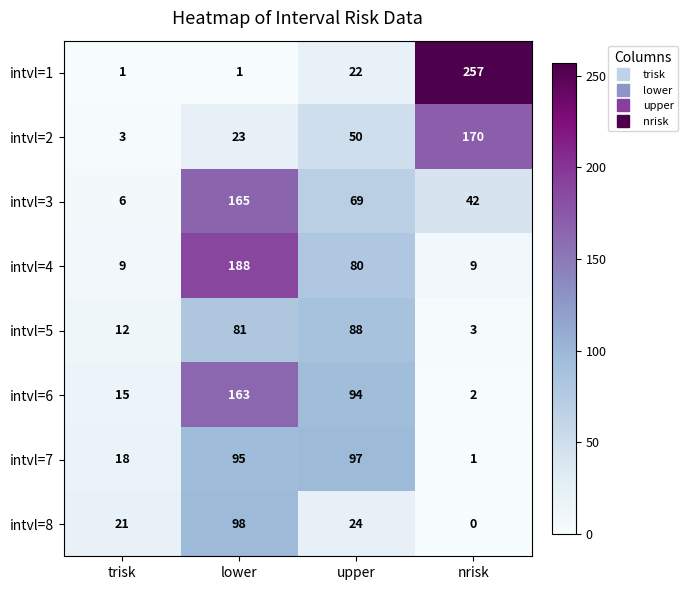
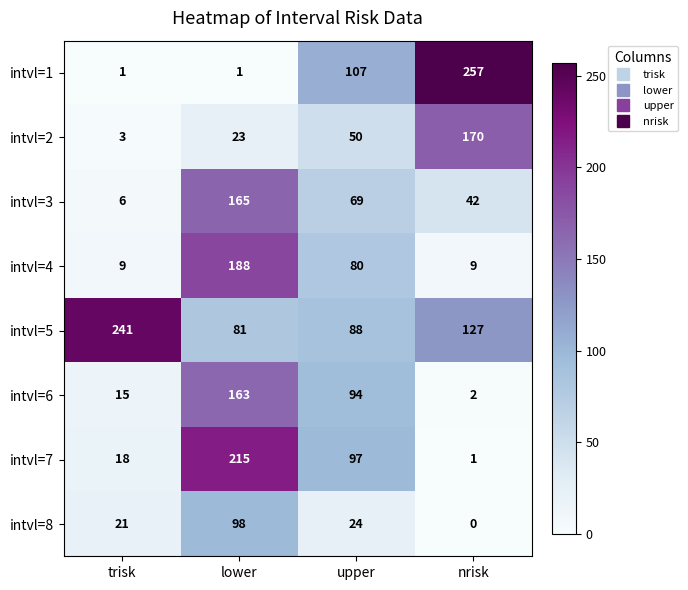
  {
    "intvl=1": {
      "trisk": 1,
      "lower": 1,
-     "upper": 22,
+     "upper": 107,
      "nrisk": 257
    },
    "intvl=2": {
      "trisk": 3,
      "lower": 23,
      "upper": 50,
      "nrisk": 170
    },
    "intvl=3": {
      "trisk": 6,
      "lower": 165,
      "upper": 69,
      "nrisk": 42
    },
    "intvl=4": {
      "trisk": 9,
      "lower": 188,
      "upper": 80,
      "nrisk": 9
    },
    "intvl=5": {
-     "trisk": 12,
+     "trisk": 241,
      "lower": 81,
      "upper": 88,
-     "nrisk": 3
+     "nrisk": 127
    },
    "intvl=6": {
      "trisk": 15,
      "lower": 163,
      "upper": 94,
      "nrisk": 2
    },
    "intvl=7": {
      "trisk": 18,
-     "lower": 95,
+     "lower": 215,
      "upper": 97,
      "nrisk": 1
    },
    "intvl=8": {
      "trisk": 21,
      "lower": 98,
      "upper": 24,
      "nrisk": 0
    }
  }
